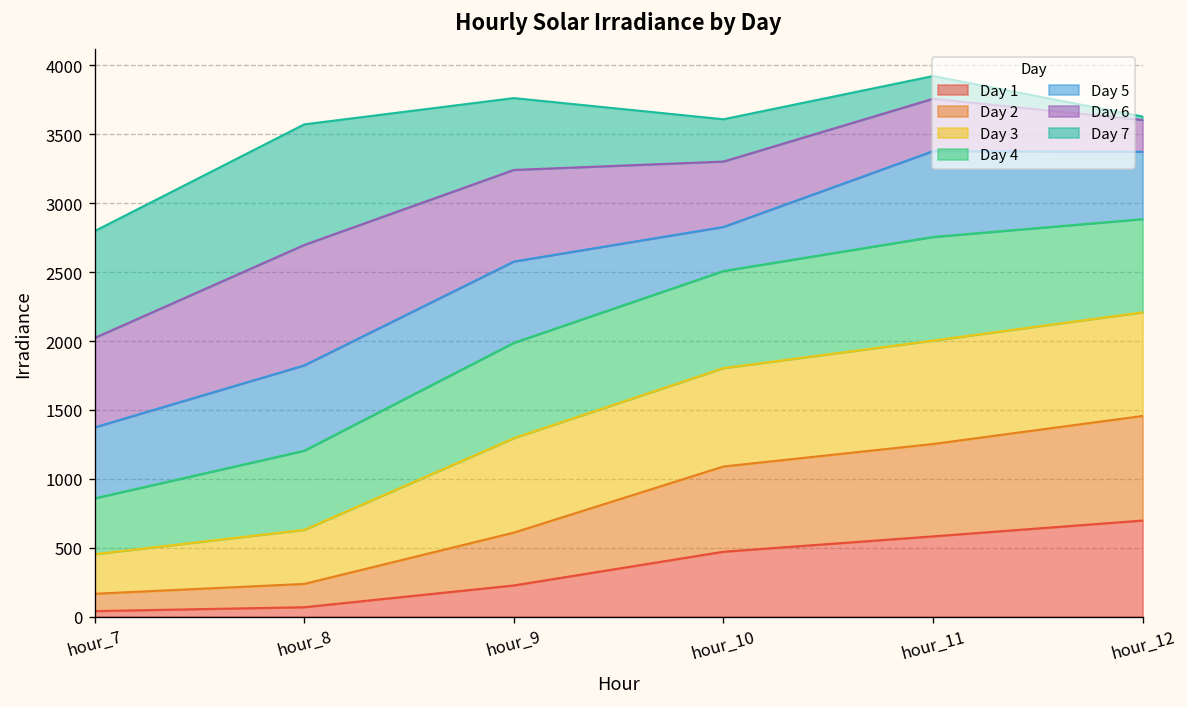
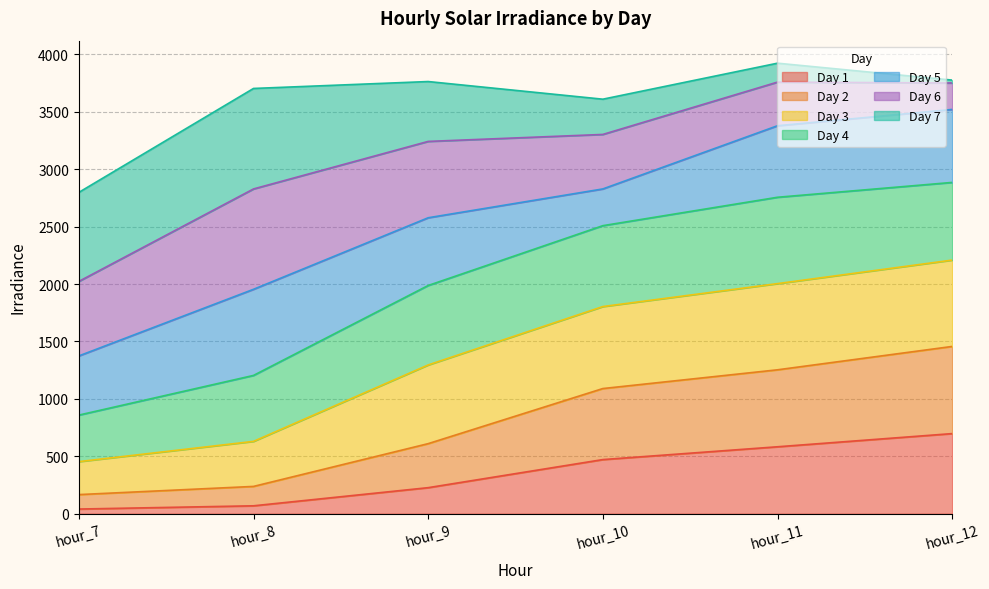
  {
    "Day 3": {
      "hour_7": 290,
      "hour_8": 390,
      "hour_9": 690,
      "hour_10": 710,
      "hour_11": 750,
      "hour_12": 750
    },
    "Day 5": {
      "hour_7": 520,
-     "hour_8": 620,
+     "hour_8": 750,
      "hour_9": 590,
      "hour_10": 320,
-     "hour_12": 490
+     "hour_12": 640
    },
    "Day 6": {
      "hour_7": 650,
      "hour_8": 870,
      "hour_9": 660,
      "hour_10": 470,
      "hour_12": 230
    }
  }
